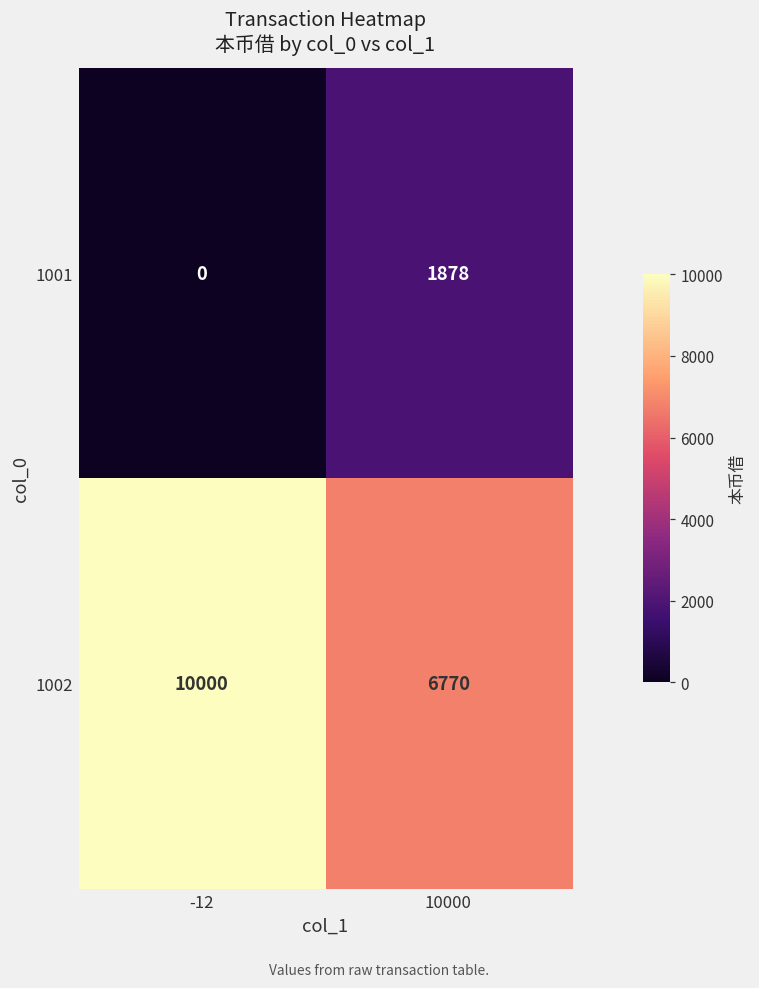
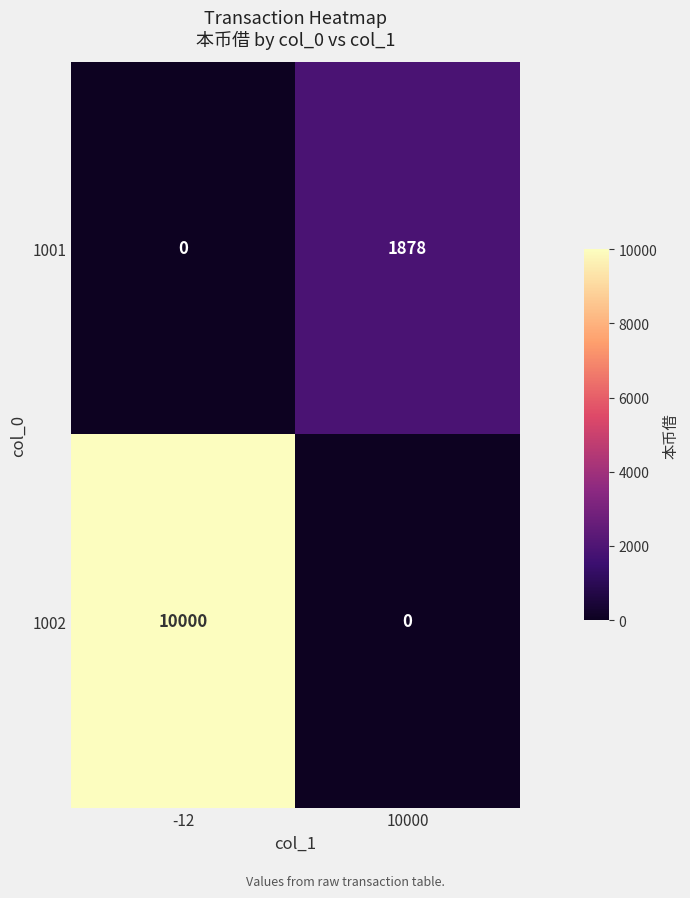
  {
    "1001": {
      "-12": 0,
      "10000": 1878
    },
    "1002": {
      "-12": 10000,
-     "10000": 6770
+     "10000": 0
    }
  }
